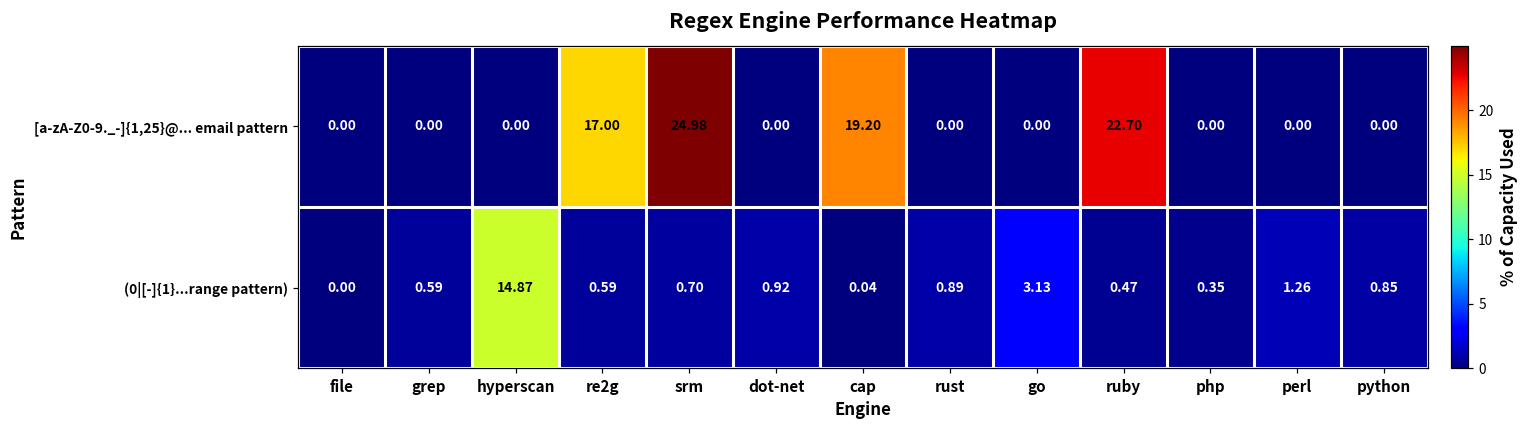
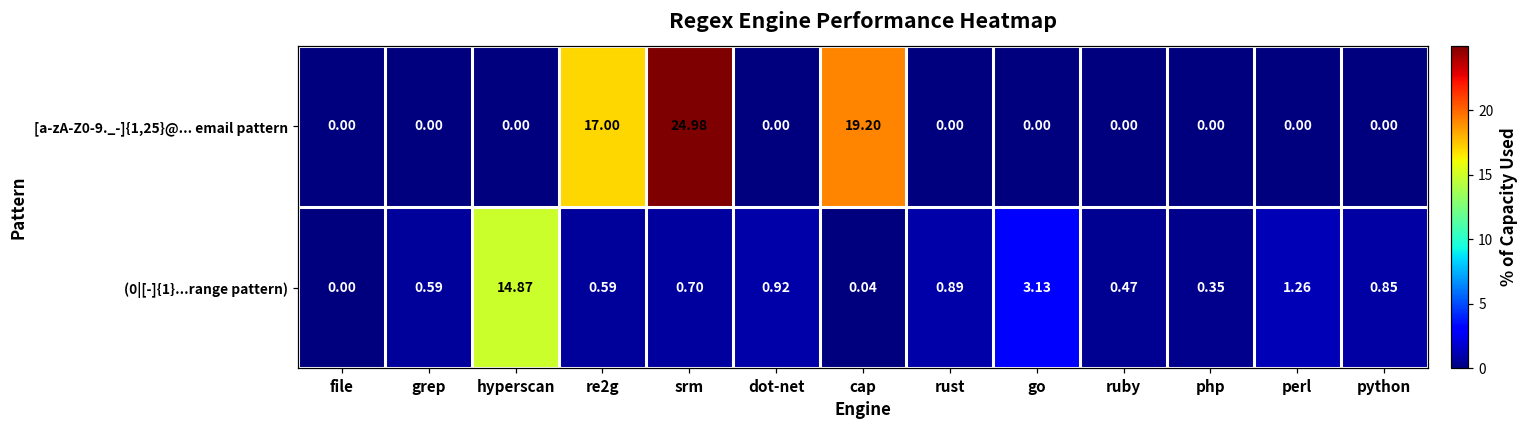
  {
    "[a-zA-Z0-9._-]{1,25}@... email pattern": {
      "file": 0.00,
      "grep": 0.00,
      "hyperscan": 0.00,
      "re2g": 17.00,
      "srm": 24.98,
      "dot-net": 0.00,
      "cap": 19.20,
      "rust": 0.00,
      "go": 0.00,
-     "ruby": 22.70,
+     "ruby": 0.00,
      "php": 0.00,
      "perl": 0.00,
      "python": 0.00
    },
    "(0|[-]{1}...range pattern)": {
      "file": 0.00,
      "grep": 0.59,
      "hyperscan": 14.87,
      "re2g": 0.59,
      "srm": 0.70,
      "dot-net": 0.92,
      "cap": 0.04,
      "rust": 0.89,
      "go": 3.13,
      "ruby": 0.47,
      "php": 0.35,
      "perl": 1.26,
      "python": 0.85
    }
  }
